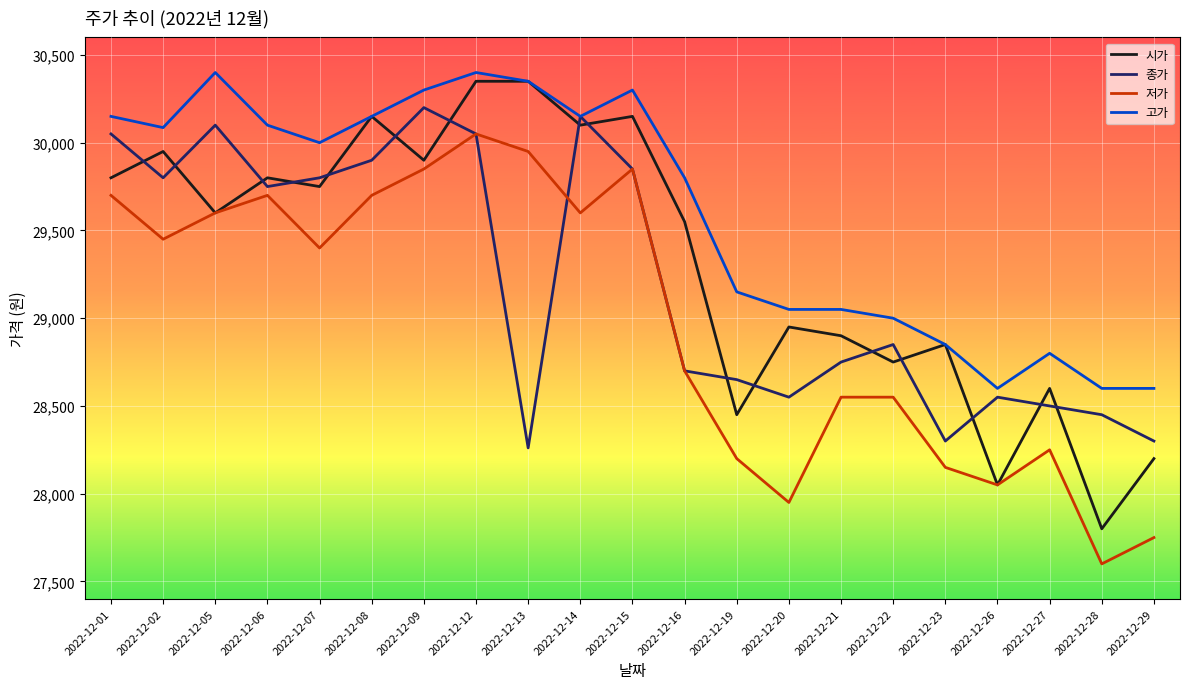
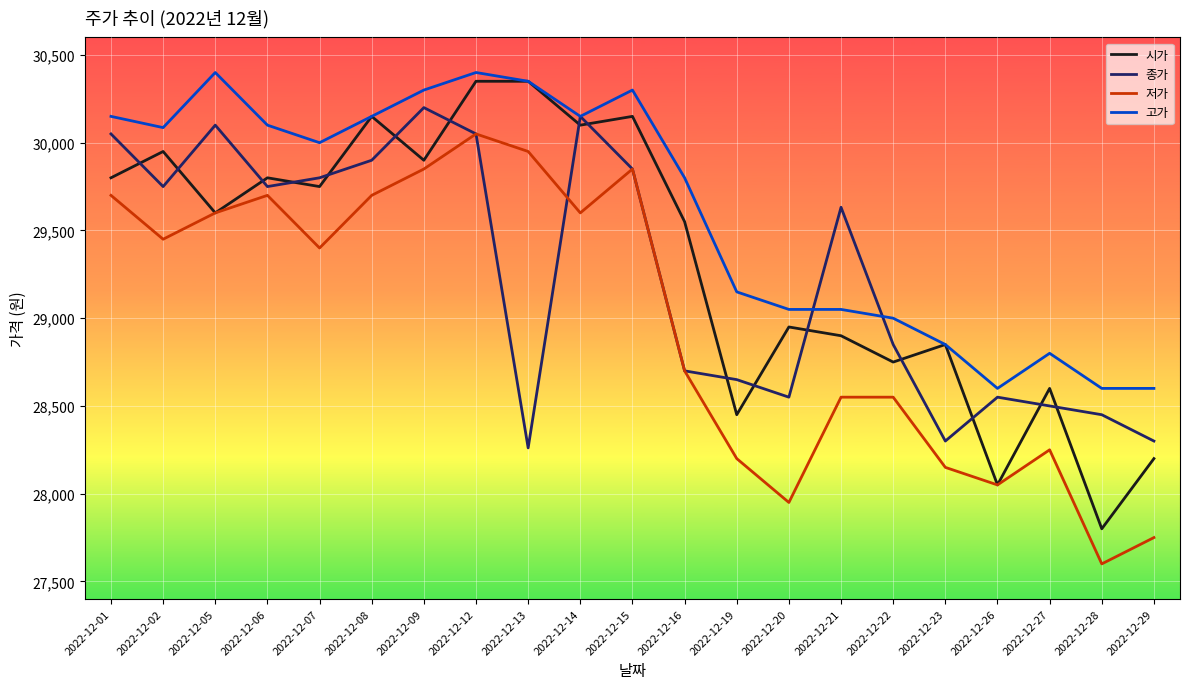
  {
    "시가": {
      "2022-12-01": "29,800",
      "2022-12-02": "29,950",
      "2022-12-06": "29,800",
      "2022-12-07": "29,750",
      "2022-12-09": "29,900",
      "2022-12-12": "30,350",
      "2022-12-14": "30,100",
      "2022-12-15": "30,150",
      "2022-12-16": "29,550",
      "2022-12-19": "28,450",
      "2022-12-20": "28,950",
      "2022-12-21": "28,900",
      "2022-12-22": "28,750",
      "2022-12-27": "28,600",
      "2022-12-28": "27,800",
      "2022-12-29": "28,200"
    },
    "종가": {
      "2022-12-01": "30,050",
-     "2022-12-02": "29,800",
+     "2022-12-02": "29,750",
      "2022-12-05": "30,100",
      "2022-12-06": "29,750",
      "2022-12-07": "29,800",
      "2022-12-08": "29,900",
      "2022-12-09": "30,200",
      "2022-12-13": "28,260",
      "2022-12-19": "28,650",
      "2022-12-20": "28,550",
-     "2022-12-21": "28,750",
+     "2022-12-21": "29,630",
      "2022-12-22": "28,850",
      "2022-12-23": "28,300",
      "2022-12-26": "28,550",
      "2022-12-27": "28,500",
      "2022-12-28": "28,450",
      "2022-12-29": "28,300"
    },
    "저가": {
      "2022-12-01": "29,700",
      "2022-12-02": "29,450",
      "2022-12-06": "29,700",
      "2022-12-07": "29,400",
      "2022-12-08": "29,700",
      "2022-12-09": "29,850",
      "2022-12-13": "29,950",
      "2022-12-14": "29,600",
      "2022-12-19": "28,200",
      "2022-12-20": "27,950",
      "2022-12-21": "28,550",
      "2022-12-22": "28,550",
      "2022-12-23": "28,150",
      "2022-12-27": "28,250",
      "2022-12-28": "27,600",
      "2022-12-29": "27,750"
    },
    "고가": {
      "2022-12-01": "30,150",
      "2022-12-02": "30,090",
      "2022-12-05": "30,400",
      "2022-12-06": "30,100",
      "2022-12-07": "30,000",
      "2022-12-09": "30,300",
      "2022-12-12": "30,400",
      "2022-12-15": "30,300",
      "2022-12-16": "29,800",
      "2022-12-19": "29,150",
      "2022-12-20": "29,050",
      "2022-12-21": "29,050",
      "2022-12-22": "29,000",
      "2022-12-26": "28,600",
      "2022-12-27": "28,800",
      "2022-12-28": "28,600",
      "2022-12-29": "28,600"
    }
  }
